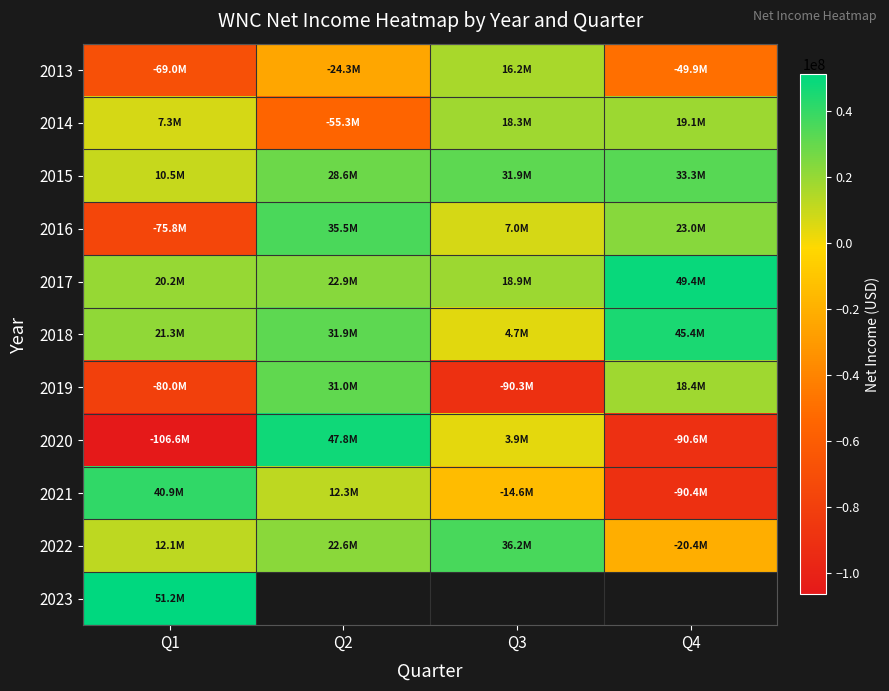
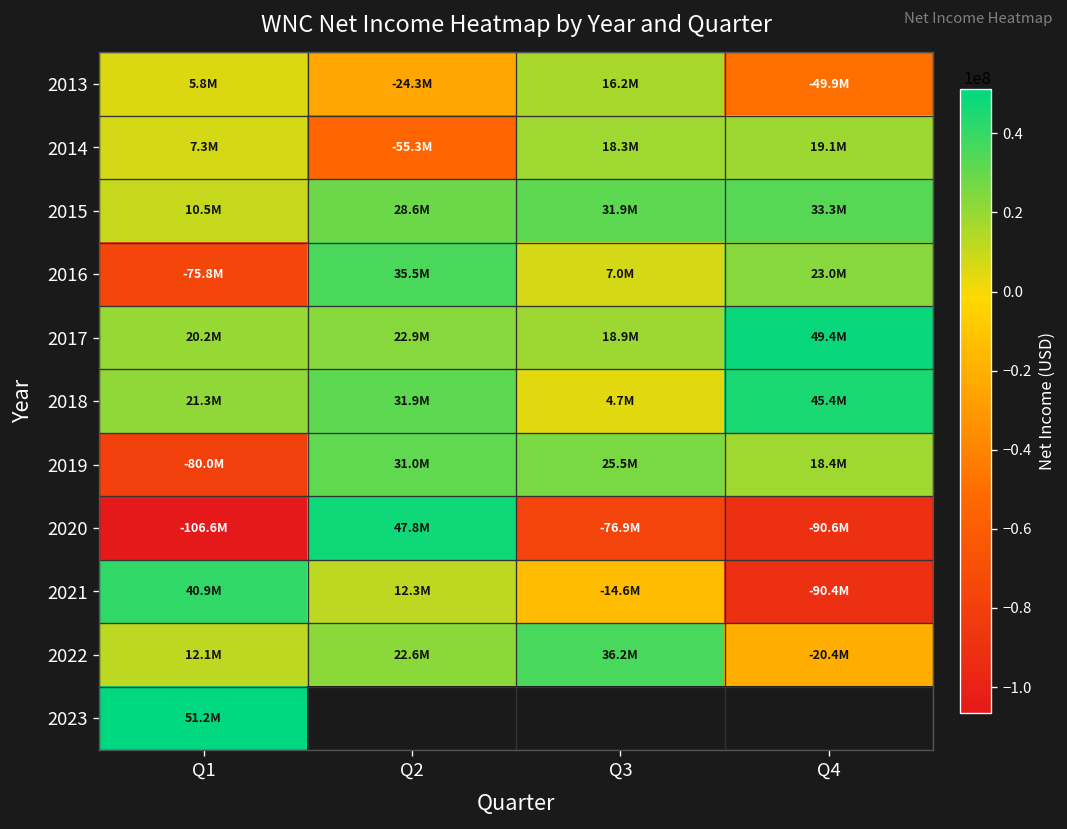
  {
    "2013": {
-     "Q1": "-69.0M",
+     "Q1": "5.8M",
      "Q2": "-24.3M",
      "Q3": "16.2M",
      "Q4": "-49.9M"
    },
    "2014": {
      "Q1": "7.3M",
      "Q2": "-55.3M",
      "Q3": "18.3M",
      "Q4": "19.1M"
    },
    "2015": {
      "Q1": "10.5M",
      "Q2": "28.6M",
      "Q3": "31.9M",
      "Q4": "33.3M"
    },
    "2016": {
      "Q1": "-75.8M",
      "Q2": "35.5M",
      "Q3": "7.0M",
      "Q4": "23.0M"
    },
    "2017": {
      "Q1": "20.2M",
      "Q2": "22.9M",
      "Q3": "18.9M",
      "Q4": "49.4M"
    },
    "2018": {
      "Q1": "21.3M",
      "Q2": "31.9M",
      "Q3": "4.7M",
      "Q4": "45.4M"
    },
    "2019": {
      "Q1": "-80.0M",
      "Q2": "31.0M",
-     "Q3": "-90.3M",
+     "Q3": "25.5M",
      "Q4": "18.4M"
    },
    "2020": {
      "Q1": "-106.6M",
      "Q2": "47.8M",
-     "Q3": "3.9M",
+     "Q3": "-76.9M",
      "Q4": "-90.6M"
    },
    "2021": {
      "Q1": "40.9M",
      "Q2": "12.3M",
      "Q3": "-14.6M",
      "Q4": "-90.4M"
    },
    "2022": {
      "Q1": "12.1M",
      "Q2": "22.6M",
      "Q3": "36.2M",
      "Q4": "-20.4M"
    },
    "2023": {
      "Q1": "51.2M"
    }
  }
